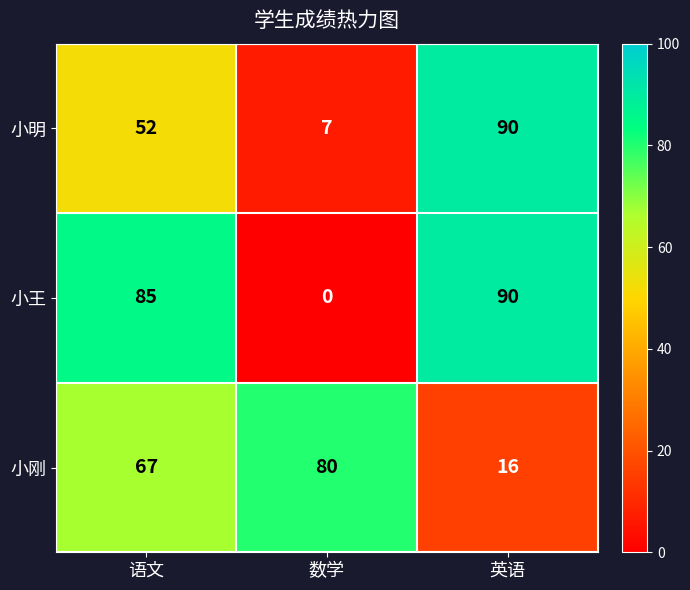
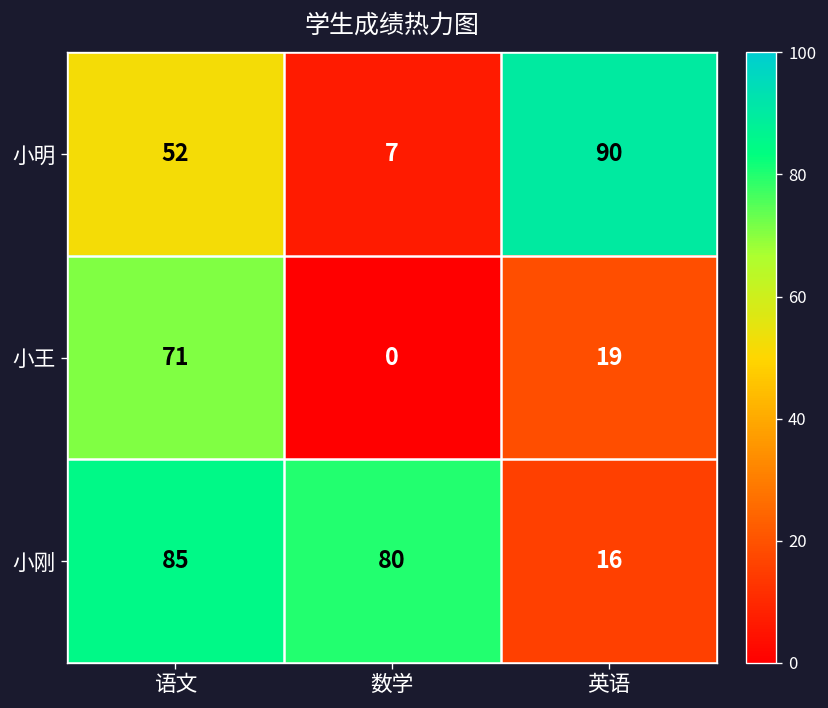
  {
    "小明": {
      "语文": 52,
      "数学": 7,
      "英语": 90
    },
    "小王": {
-     "语文": 85,
+     "语文": 71,
      "数学": 0,
-     "英语": 90
+     "英语": 19
    },
    "小刚": {
-     "语文": 67,
+     "语文": 85,
      "数学": 80,
      "英语": 16
    }
  }
